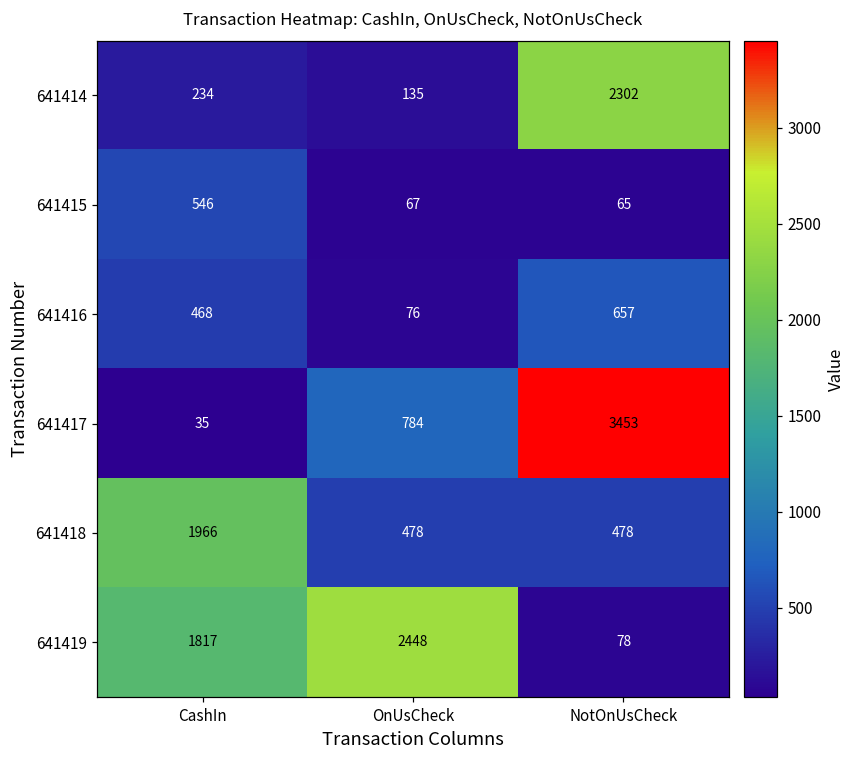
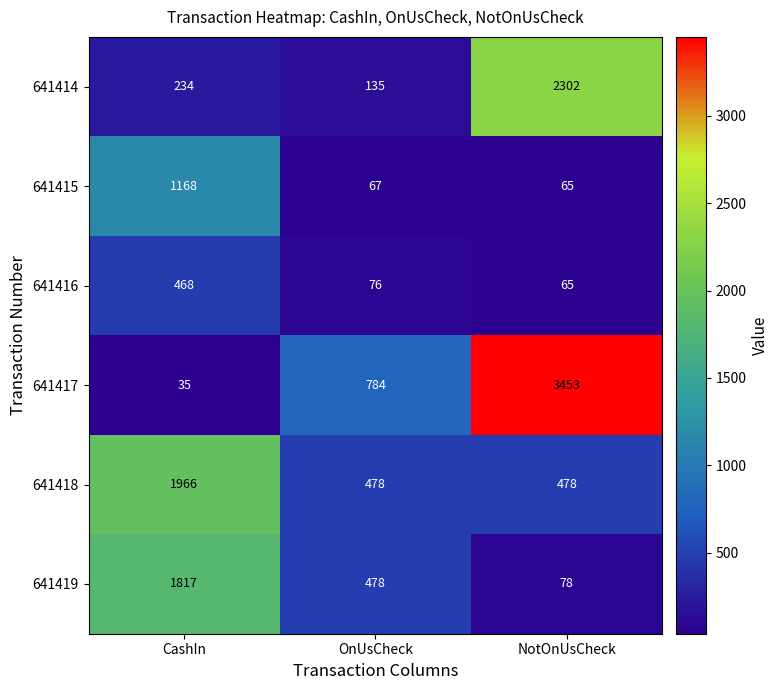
  {
    "641414": {
      "CashIn": 234,
      "OnUsCheck": 135,
      "NotOnUsCheck": 2302
    },
    "641415": {
-     "CashIn": 546,
+     "CashIn": 1168,
      "OnUsCheck": 67,
      "NotOnUsCheck": 65
    },
    "641416": {
      "CashIn": 468,
      "OnUsCheck": 76,
-     "NotOnUsCheck": 657
+     "NotOnUsCheck": 65
    },
    "641417": {
      "CashIn": 35,
      "OnUsCheck": 784,
      "NotOnUsCheck": 3453
    },
    "641418": {
      "CashIn": 1966,
      "OnUsCheck": 478,
      "NotOnUsCheck": 478
    },
    "641419": {
      "CashIn": 1817,
-     "OnUsCheck": 2448,
+     "OnUsCheck": 478,
      "NotOnUsCheck": 78
    }
  }
